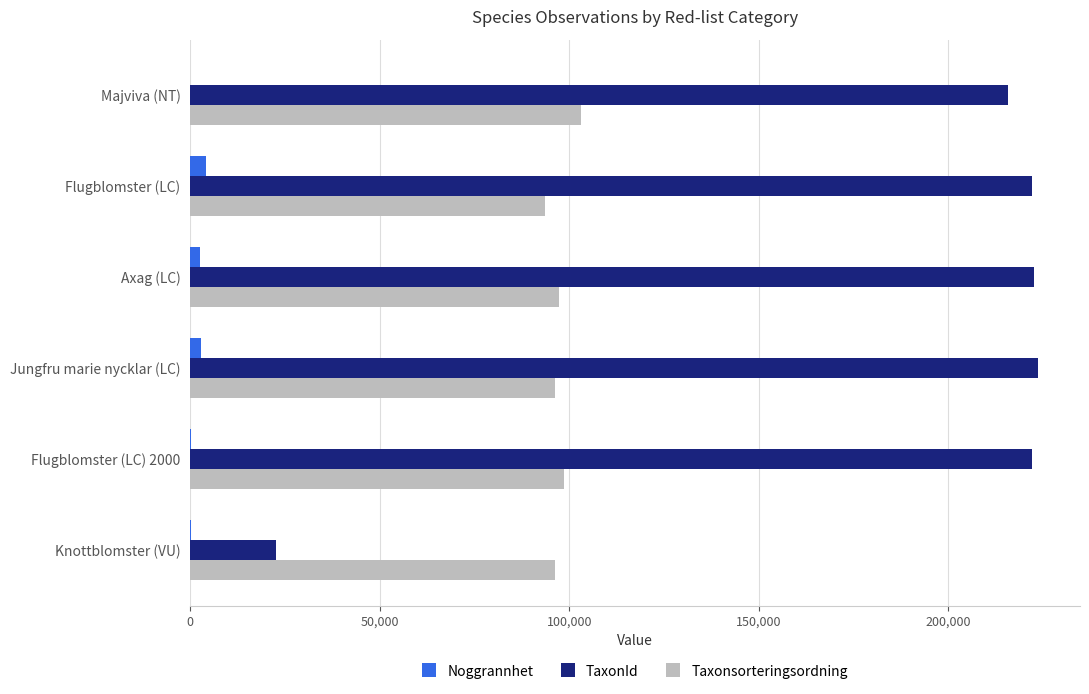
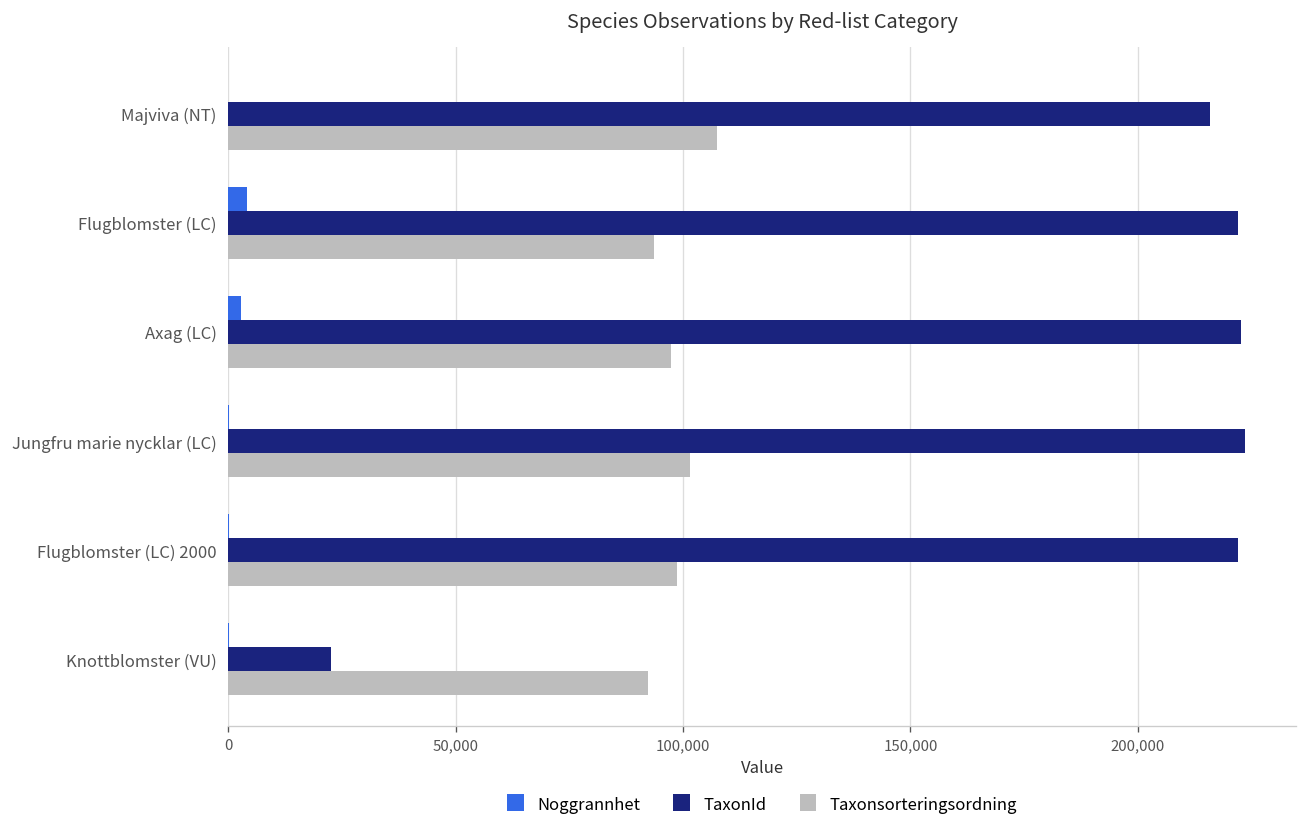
  {
    "Noggrannhet": {
      "Flugblomster (LC)": "4,000",
      "Axag (LC)": "3,000",
-     "Jungfru marie nycklar (LC)": "3,000"
+     "Jungfru marie nycklar (LC)": "0"
    },
    "TaxonId": {
      "Majviva (NT)": "216,000",
      "Flugblomster (LC)": "222,000",
      "Axag (LC)": "223,000",
      "Jungfru marie nycklar (LC)": "224,000",
      "Flugblomster (LC) 2000": "222,000",
      "Knottblomster (VU)": "23,000"
    },
    "Taxonsorteringsordning": {
-     "Majviva (NT)": "103,000",
+     "Majviva (NT)": "107,000",
      "Flugblomster (LC)": "94,000",
      "Axag (LC)": "97,000",
-     "Jungfru marie nycklar (LC)": "96,000",
+     "Jungfru marie nycklar (LC)": "102,000",
      "Flugblomster (LC) 2000": "99,000",
-     "Knottblomster (VU)": "96,000"
+     "Knottblomster (VU)": "92,000"
    }
  }
